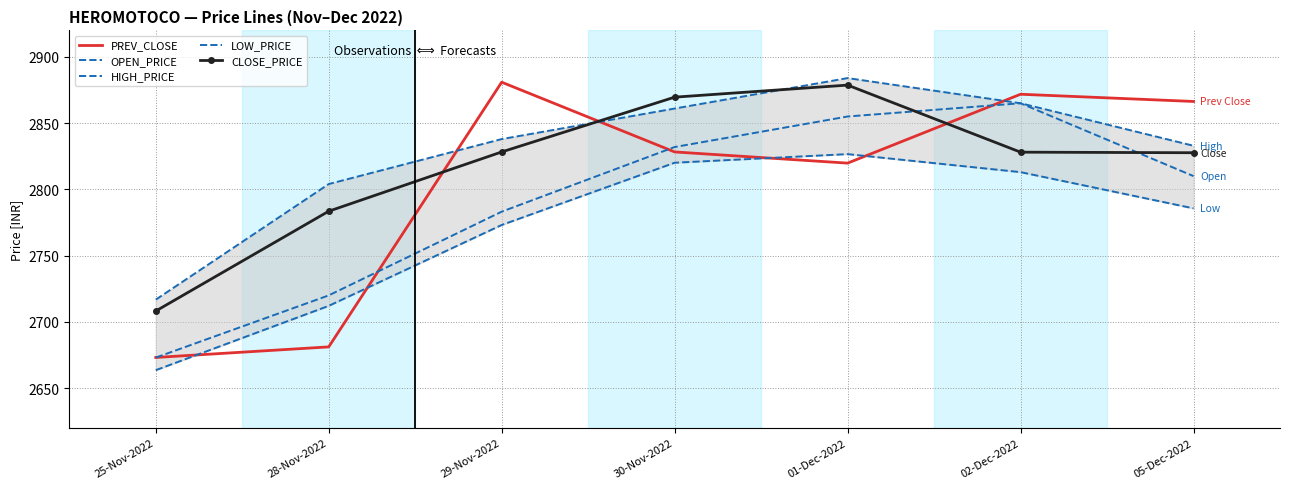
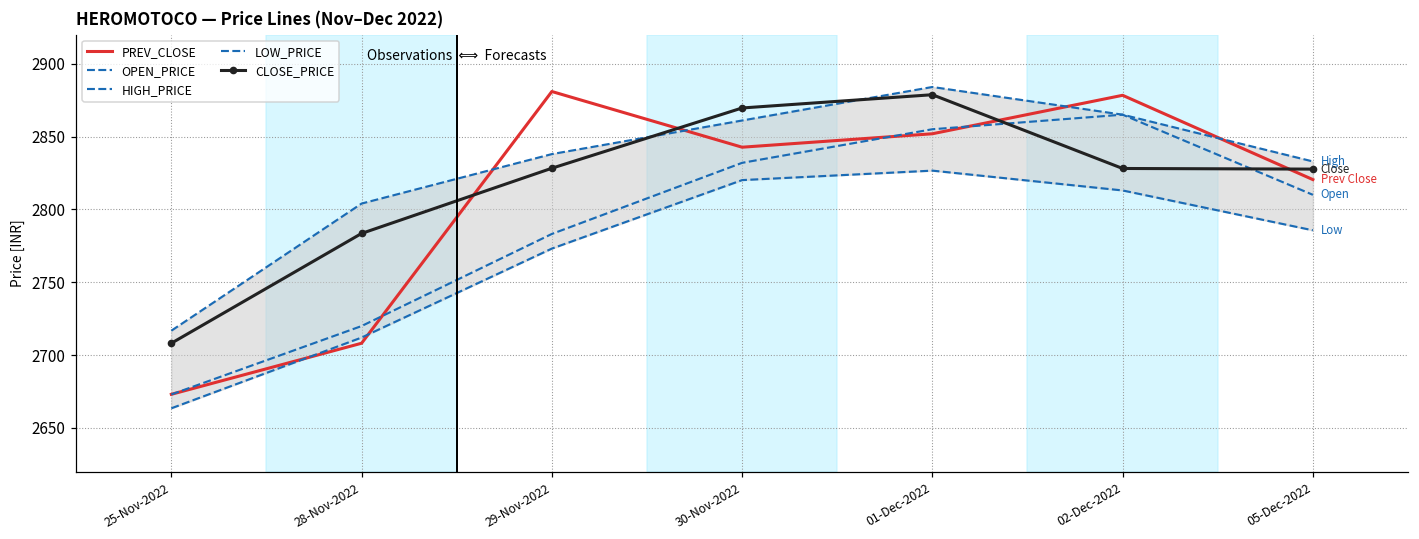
  {
    "PREV_CLOSE": {
-     "28-Nov-2022": 2681,
+     "28-Nov-2022": 2708,
      "29-Nov-2022": 2881,
-     "30-Nov-2022": 2828,
-     "01-Dec-2022": 2820,
-     "02-Dec-2022": 2872,
-     "05-Dec-2022": 2866
+     "30-Nov-2022": 2843,
+     "01-Dec-2022": 2852,
+     "02-Dec-2022": 2878,
+     "05-Dec-2022": 2820
    },
    "CLOSE_PRICE": {
      "25-Nov-2022": 2708,
      "28-Nov-2022": 2784,
      "29-Nov-2022": 2828,
      "30-Nov-2022": 2870,
      "01-Dec-2022": 2879,
      "02-Dec-2022": 2828,
      "05-Dec-2022": 2828
    }
  }
